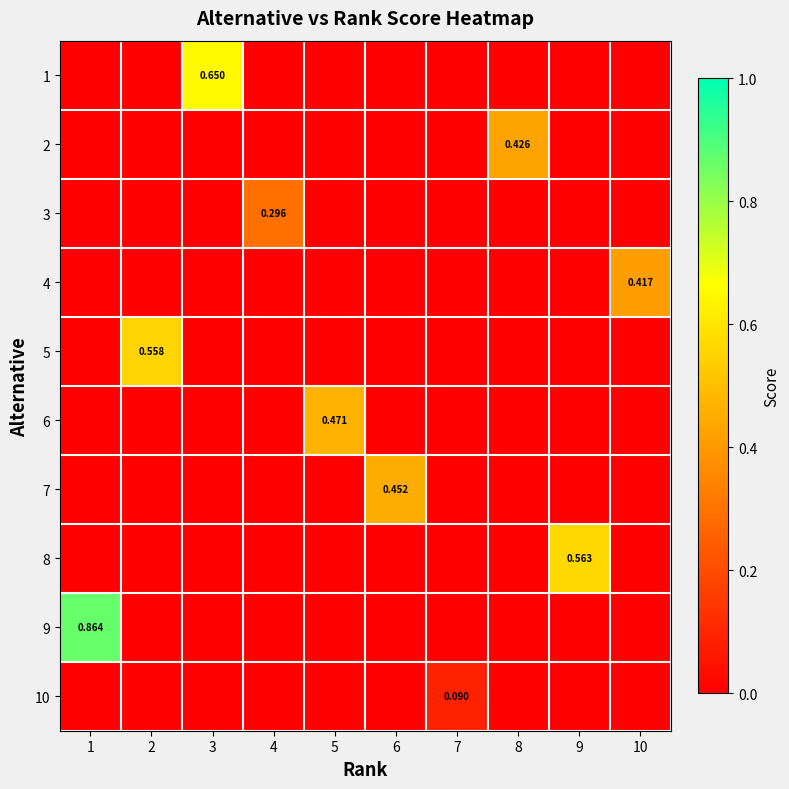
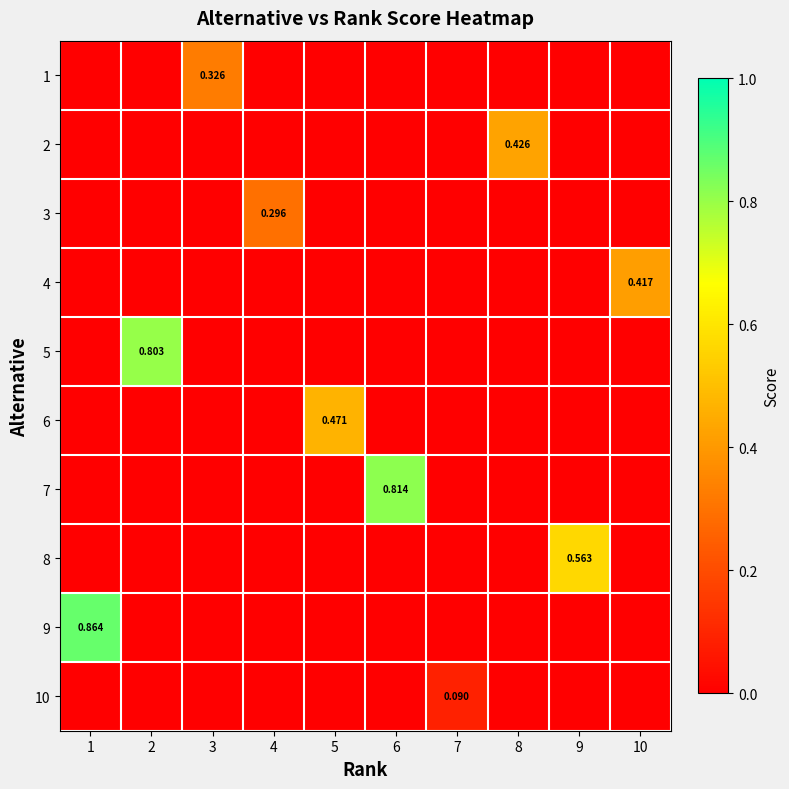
  {
    "1": {
-     "3": 0.650
+     "3": 0.326
    },
    "2": {
      "8": 0.426
    },
    "3": {
      "4": 0.296
    },
    "4": {
      "10": 0.417
    },
    "5": {
-     "2": 0.558
+     "2": 0.803
    },
    "6": {
      "5": 0.471
    },
    "7": {
-     "6": 0.452
+     "6": 0.814
    },
    "8": {
      "9": 0.563
    },
    "9": {
      "1": 0.864
    },
    "10": {
      "7": 0.090
    }
  }
